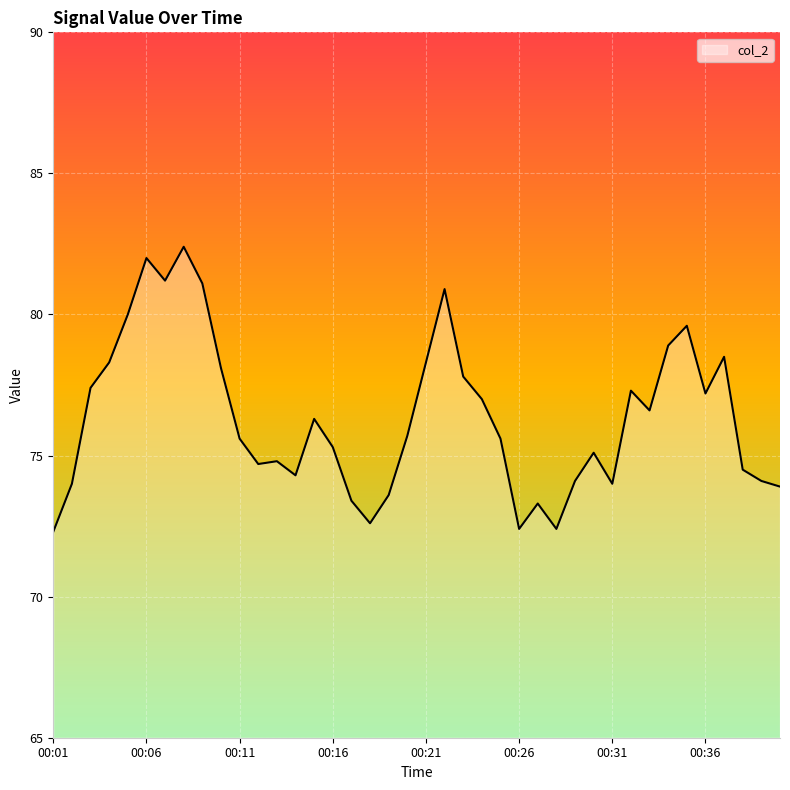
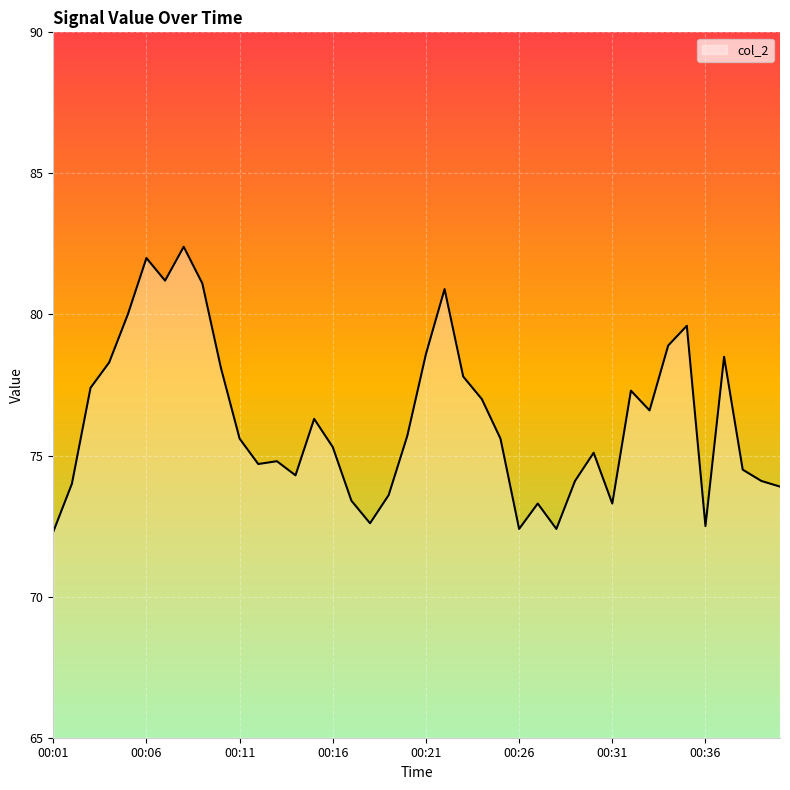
  {
    "00:01": 72.3,
    "00:06": 82.0,
    "00:11": 75.6,
    "00:16": 75.3,
-   "00:21": 78.3,
+   "00:21": 78.6,
    "00:26": 72.4,
-   "00:31": 74.0,
-   "00:36": 77.2
+   "00:31": 73.3,
+   "00:36": 72.5
  }
